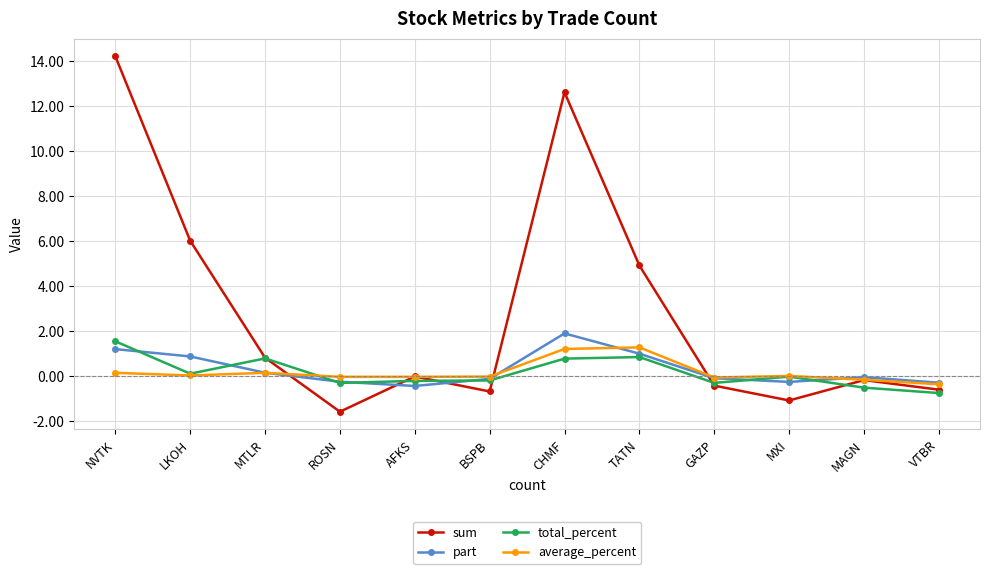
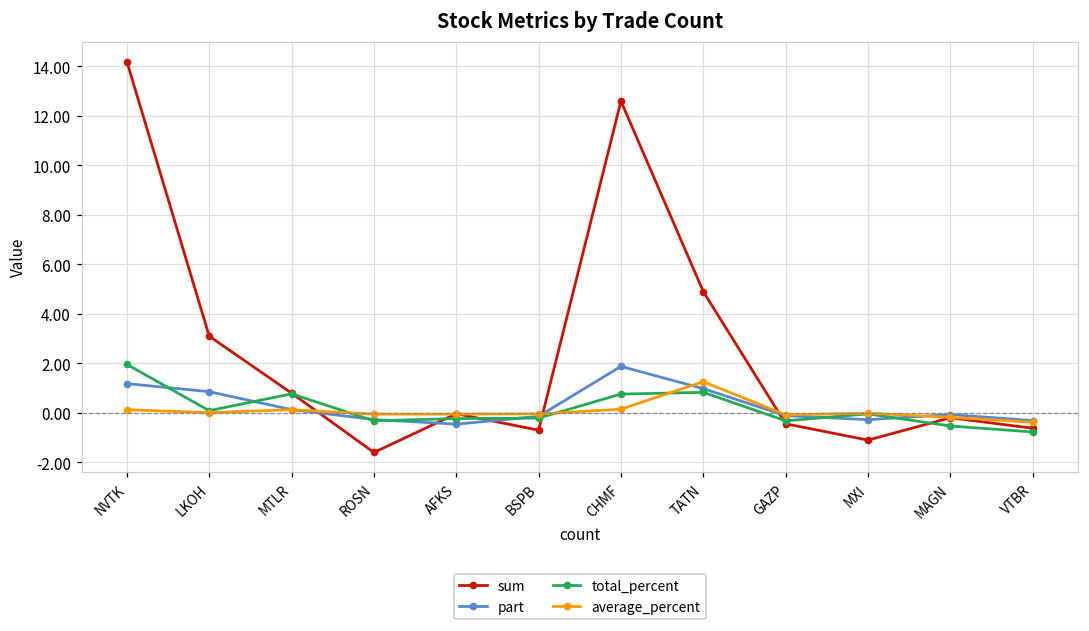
  {
    "sum": {
      "NVTK": 14.2,
-     "LKOH": 6.0,
+     "LKOH": 3.1,
      "ROSN": -1.6,
      "BSPB": -0.7,
      "CHMF": 12.6,
      "TATN": 4.9,
      "GAZP": -0.4,
      "MXI": -1.1,
      "VTBR": -0.6
    },
    "part": {
      "NVTK": 1.2,
      "LKOH": 0.9,
      "AFKS": -0.5,
      "CHMF": 1.9,
      "TATN": 1.0,
      "MXI": -0.3
    },
    "total_percent": {
-     "NVTK": 1.5,
+     "NVTK": 2.0,
      "AFKS": -0.2,
      "CHMF": 0.8,
      "TATN": 0.8,
      "GAZP": -0.3,
      "MAGN": -0.5,
      "VTBR": -0.8
    },
    "average_percent": {
      "NVTK": 0.1,
      "ROSN": -0.1,
-     "CHMF": 1.2,
+     "CHMF": 0.2,
      "TATN": 1.3
    }
  }
